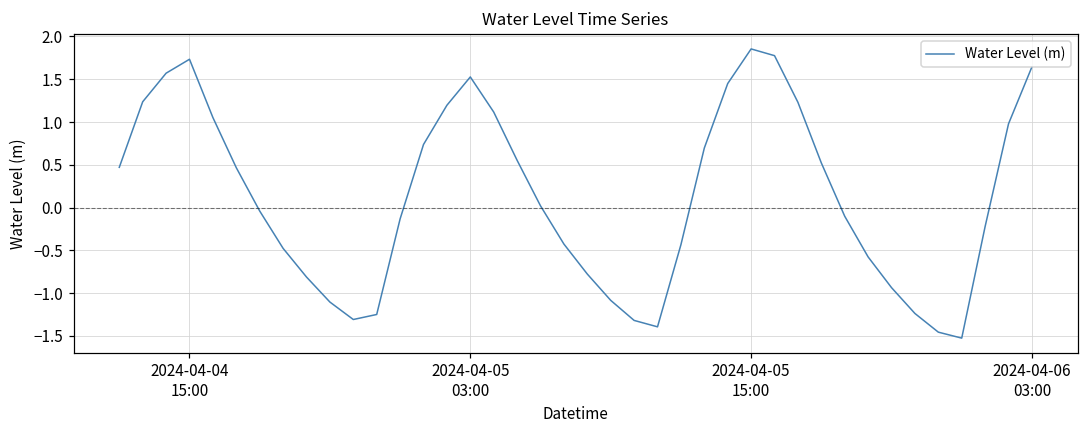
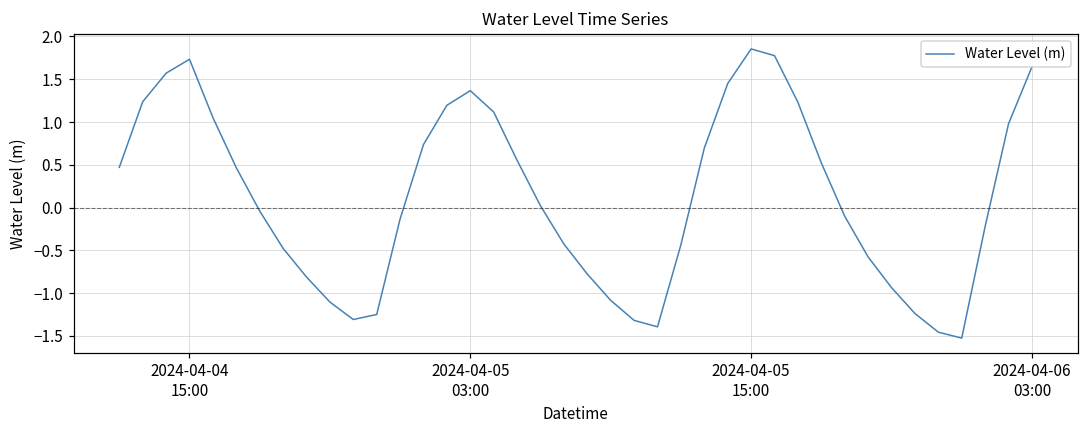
  {
    "2024-04-04 15:00": 1.7,
-   "2024-04-05 03:00": 1.5,
+   "2024-04-05 03:00": 1.4,
    "2024-04-05 15:00": 1.9,
    "2024-04-06 03:00": 1.6
  }
